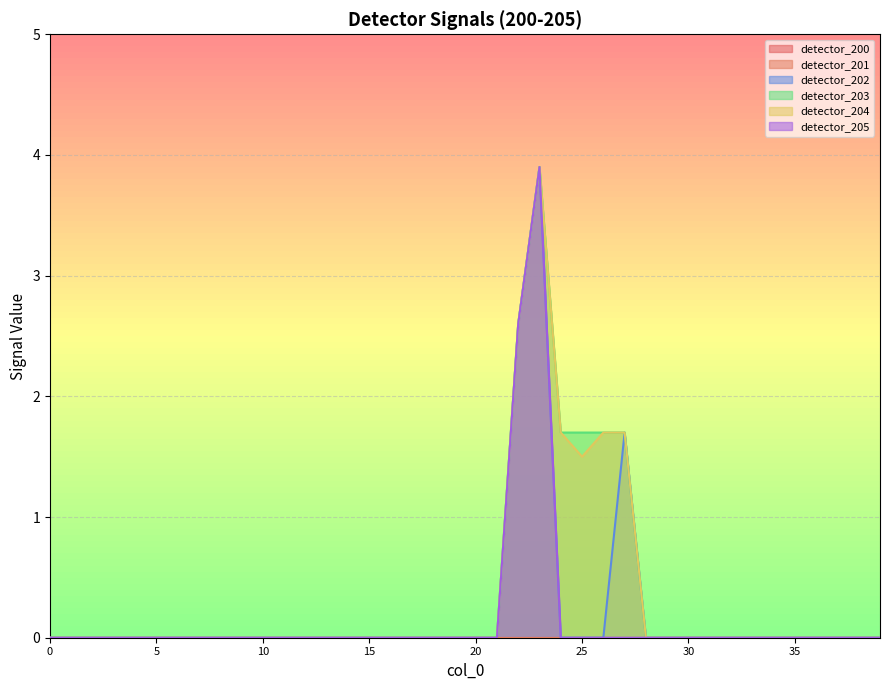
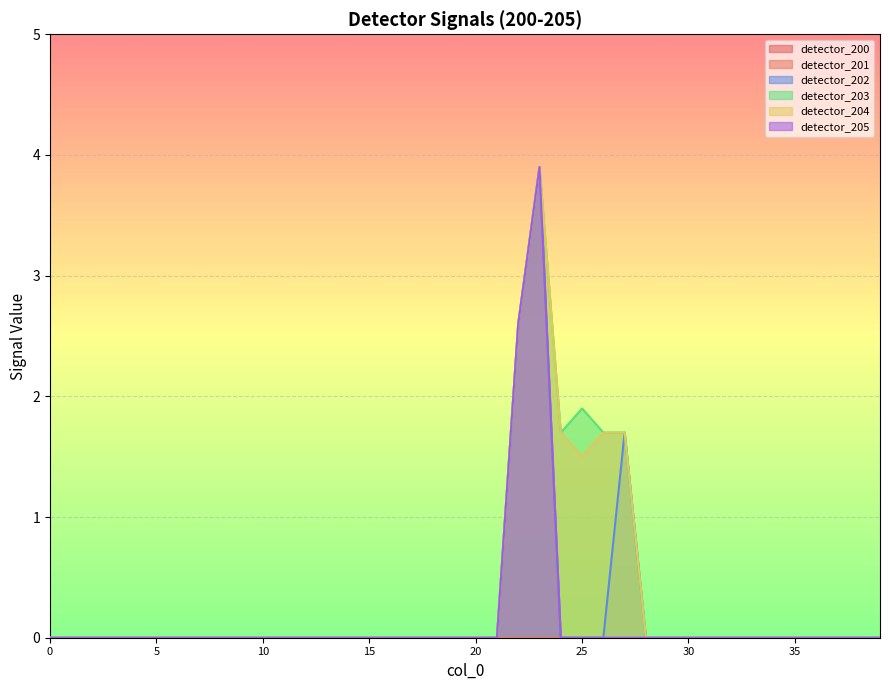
  {
    "detector_203": {
-     "25": 1.7
+     "25": 1.9
    },
    "detector_204": {
      "25": 1.5
    }
  }
